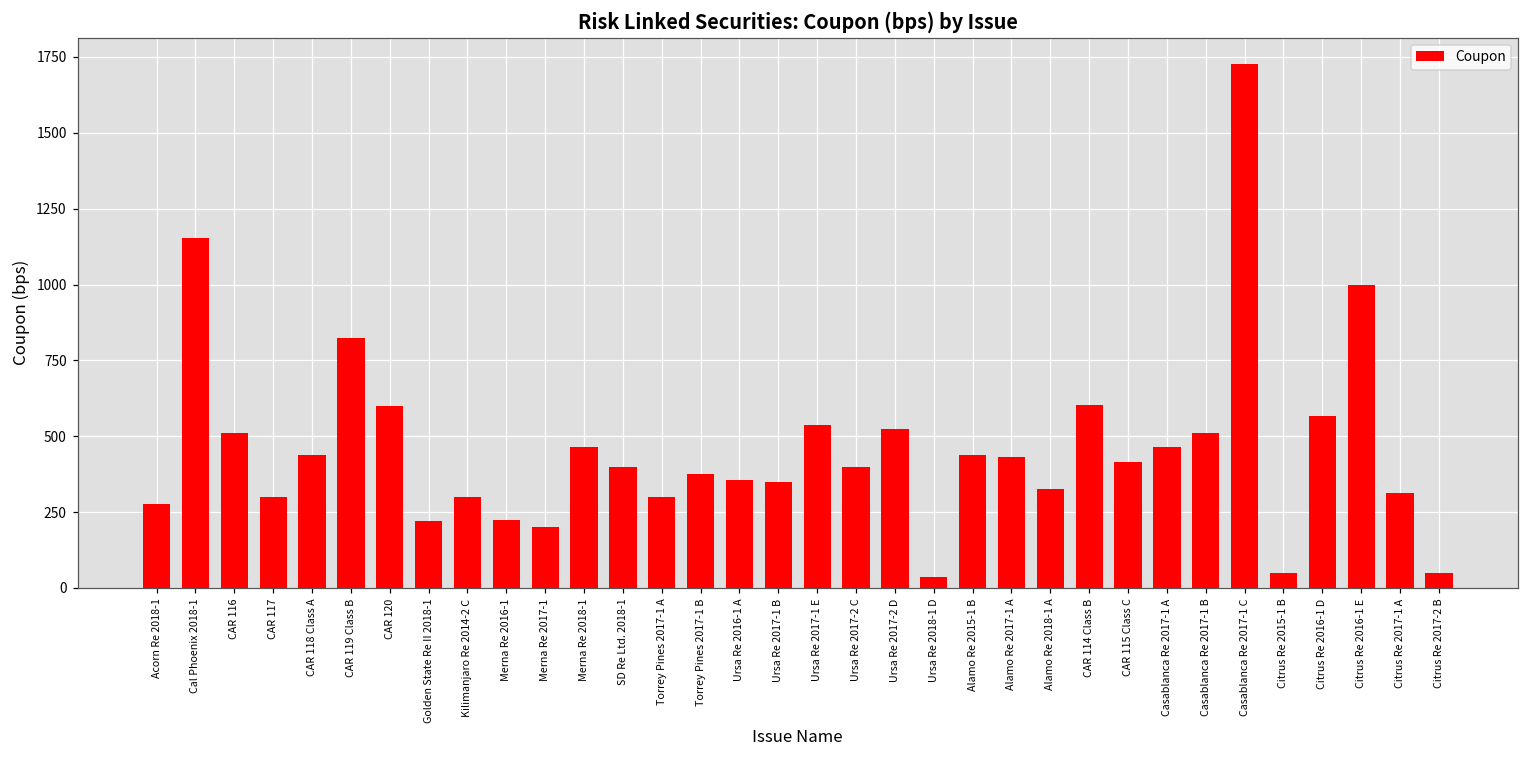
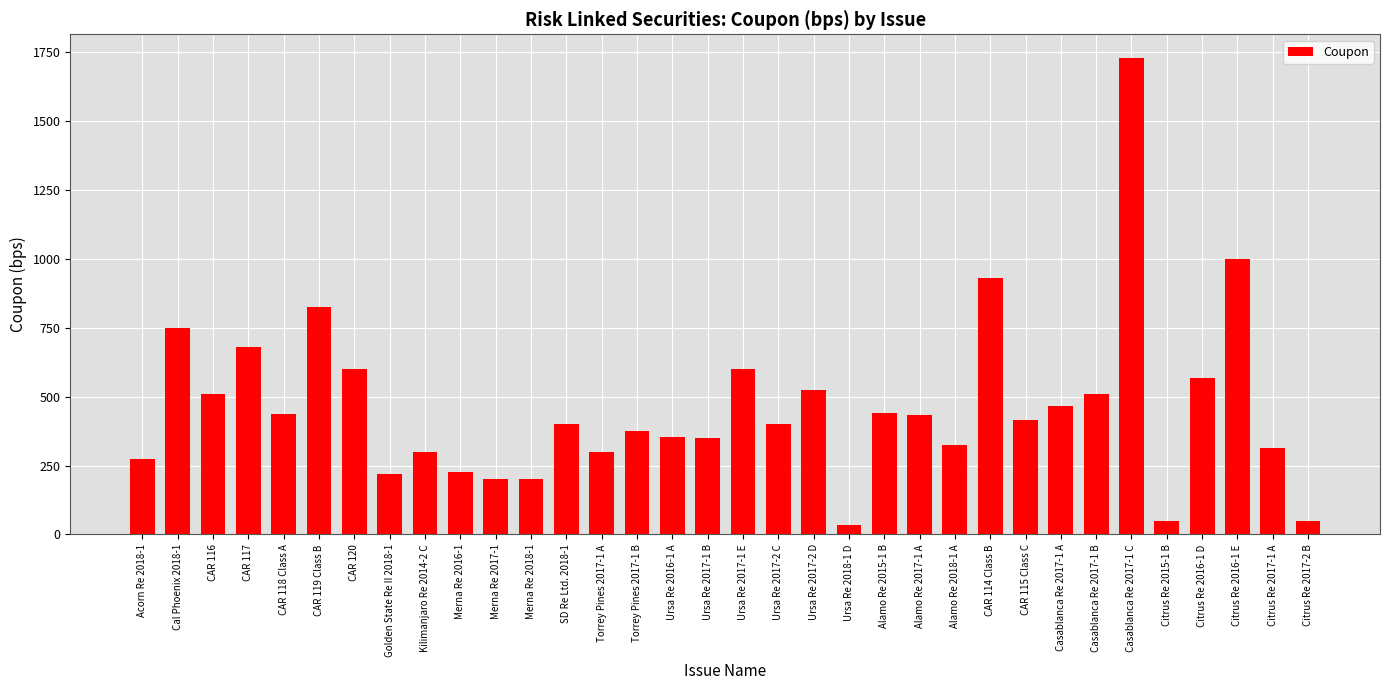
  {
    "Acorn Re 2018-1": 280,
-   "Cal Phoenix 2018-1": 1150,
+   "Cal Phoenix 2018-1": 750,
    "CAR 116": 510,
-   "CAR 117": 300,
+   "CAR 117": 680,
    "CAR 118 Class A": 440,
    "CAR 119 Class B": 830,
    "CAR 120": 600,
    "Golden State Re II 2018-1": 220,
    "Kilimanjaro Re 2014-2 C": 300,
    "Merna Re 2016-1": 230,
    "Merna Re 2017-1": 200,
-   "Merna Re 2018-1": 470,
+   "Merna Re 2018-1": 200,
    "SD Re Ltd. 2018-1": 400,
    "Torrey Pines 2017-1 A": 300,
    "Torrey Pines 2017-1 B": 380,
    "Ursa Re 2016-1 A": 360,
    "Ursa Re 2017-1 B": 350,
-   "Ursa Re 2017-1 E": 540,
+   "Ursa Re 2017-1 E": 600,
    "Ursa Re 2017-2 C": 400,
    "Ursa Re 2017-2 D": 530,
    "Ursa Re 2018-1 D": 40,
    "Alamo Re 2015-1 B": 440,
    "Alamo Re 2017-1 A": 430,
    "Alamo Re 2018-1 A": 330,
-   "CAR 114 Class B": 600,
+   "CAR 114 Class B": 930,
    "CAR 115 Class C": 420,
    "Casablanca Re 2017-1 A": 470,
    "Casablanca Re 2017-1 B": 510,
    "Casablanca Re 2017-1 C": 1730,
    "Citrus Re 2015-1 B": 50,
    "Citrus Re 2016-1 D": 570,
    "Citrus Re 2016-1 E": 1000,
    "Citrus Re 2017-1 A": 310,
    "Citrus Re 2017-2 B": 50
  }
